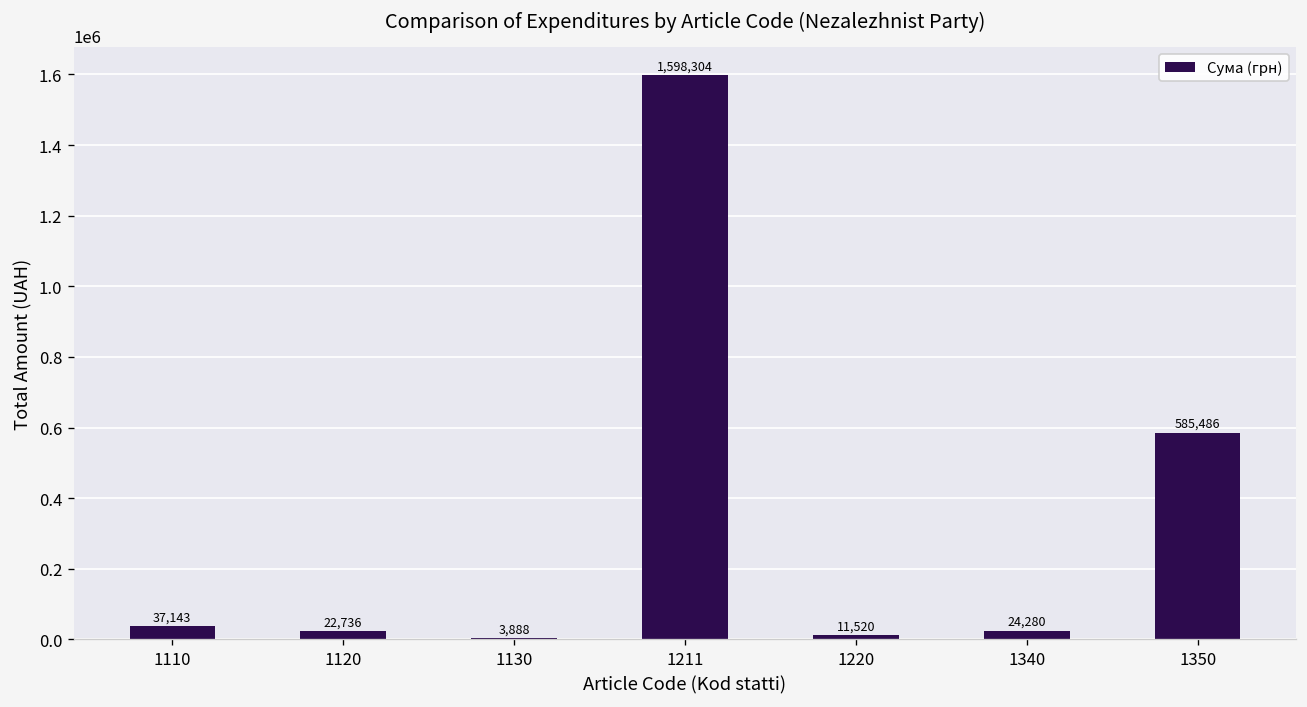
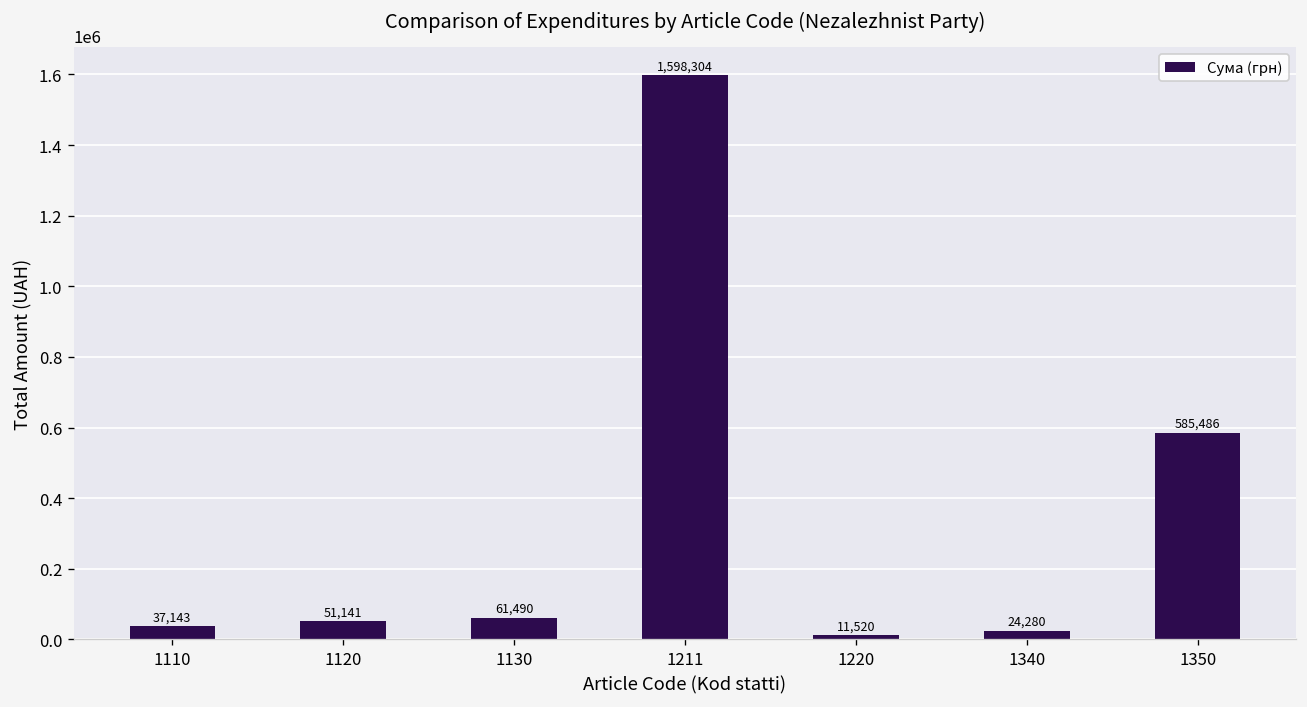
  {
    "1110": "37,143",
-   "1120": "22,736",
-   "1130": "3,888",
+   "1120": "51,141",
+   "1130": "61,490",
    "1211": "1,598,304",
    "1220": "11,520",
    "1340": "24,280",
    "1350": "585,486"
  }
